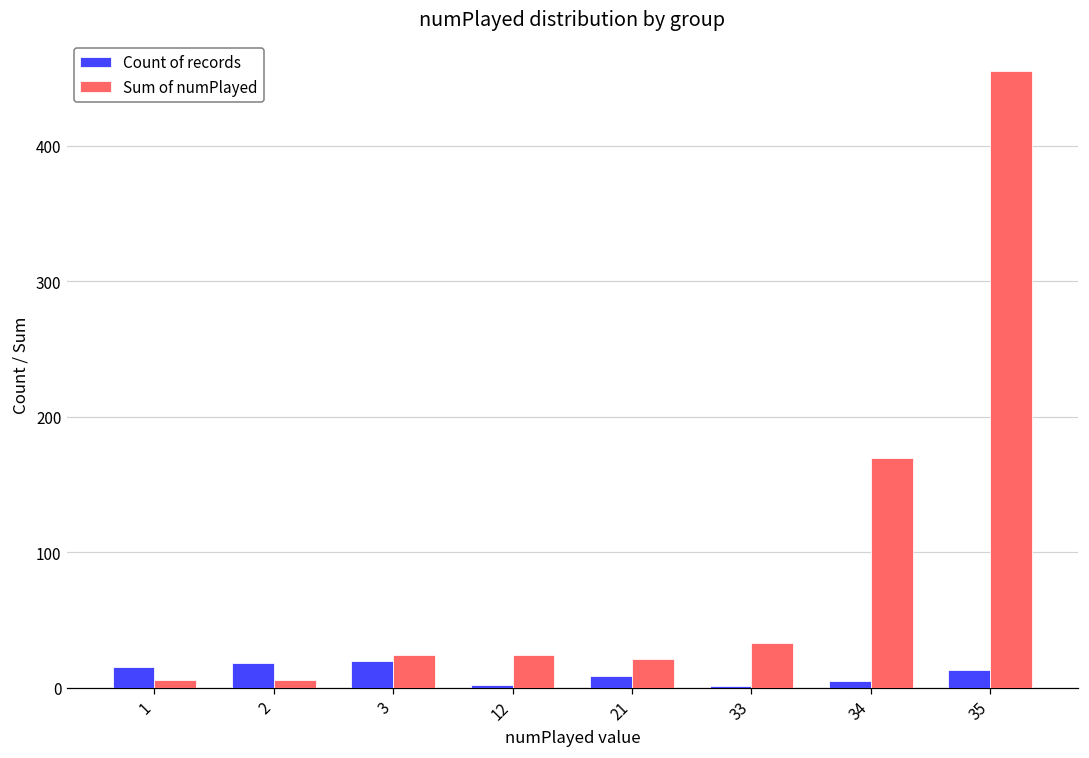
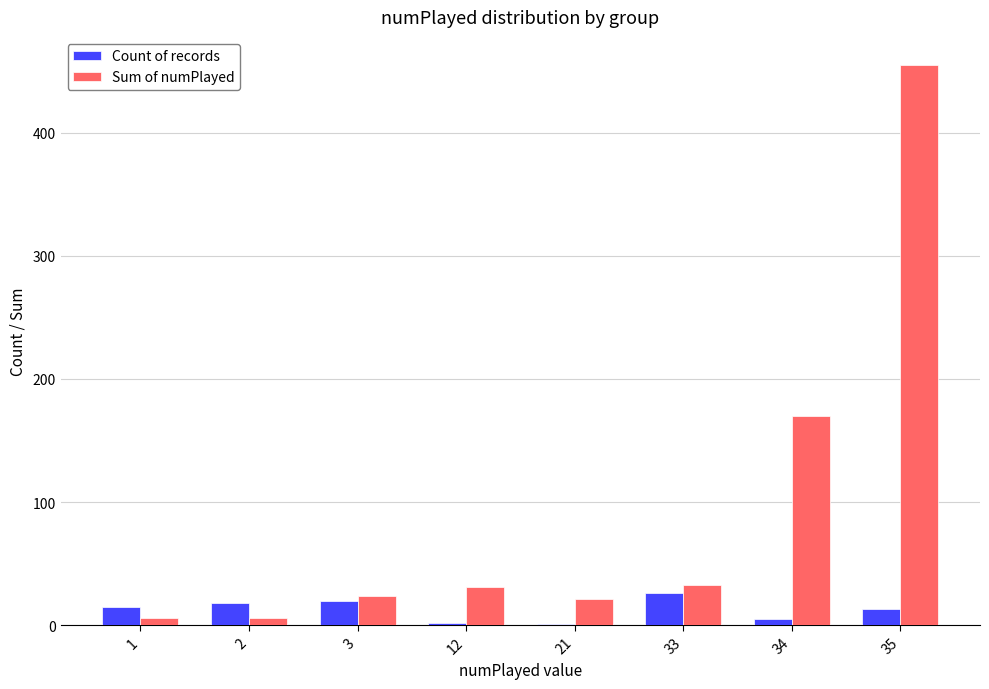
  {
    "Count of records": {
      "1": 15,
      "2": 18,
      "3": 20,
-     "21": 9,
-     "33": 1,
+     "21": 1,
+     "33": 26,
      "34": 5,
      "35": 13
    },
    "Sum of numPlayed": {
      "1": 6,
      "2": 6,
      "3": 24,
-     "12": 24,
+     "12": 31,
      "21": 21,
      "33": 33,
      "34": 170,
      "35": 455
    }
  }
